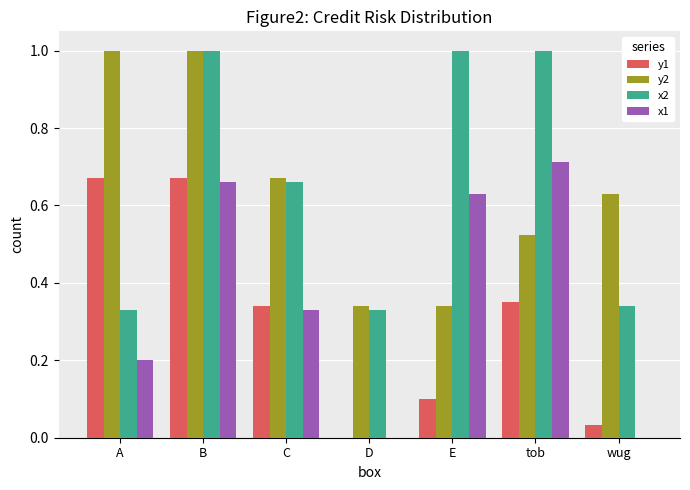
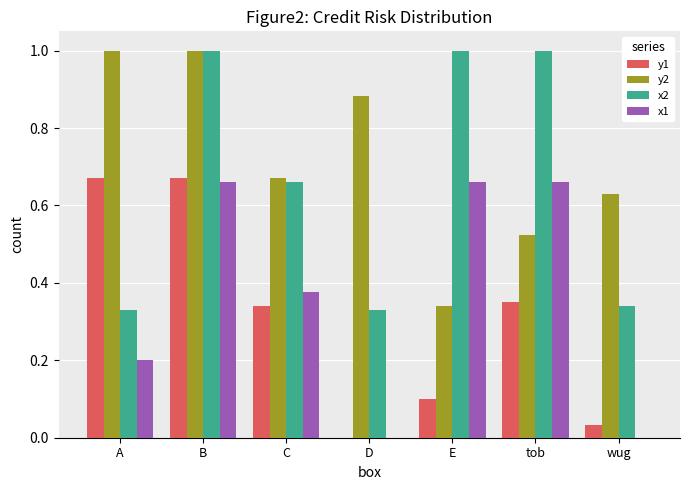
  {
    "y1": {
      "A": 0.67,
      "B": 0.67,
      "C": 0.34,
      "D": 0.00,
      "E": 0.10,
      "tob": 0.35,
      "wug": 0.03
    },
    "y2": {
      "A": 1.00,
      "B": 1.00,
      "C": 0.67,
-     "D": 0.34,
+     "D": 0.88,
      "E": 0.34,
      "tob": 0.52,
      "wug": 0.63
    },
    "x2": {
      "A": 0.33,
      "B": 1.00,
      "C": 0.66,
      "D": 0.33,
      "E": 1.00,
      "tob": 1.00,
      "wug": 0.34
    },
    "x1": {
      "A": 0.20,
      "B": 0.66,
-     "C": 0.33,
+     "C": 0.38,
      "D": 0.00,
-     "E": 0.63,
-     "tob": 0.71,
+     "E": 0.66,
+     "tob": 0.66,
      "wug": 0.00
    }
  }
